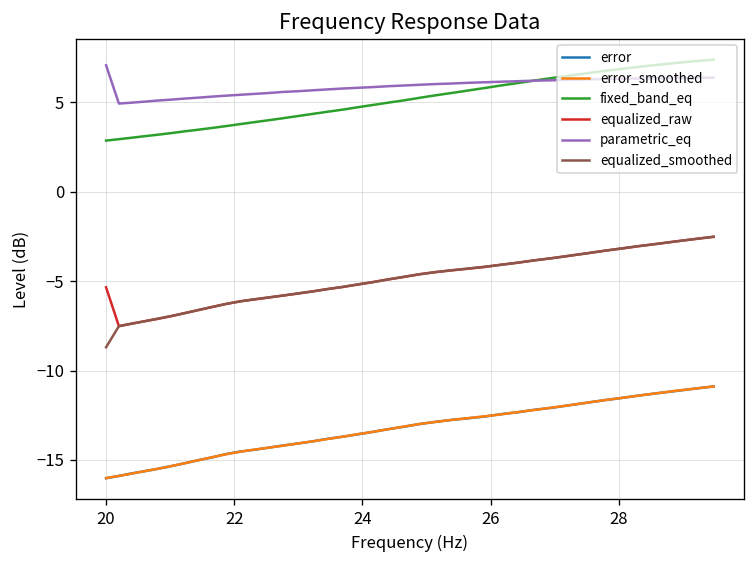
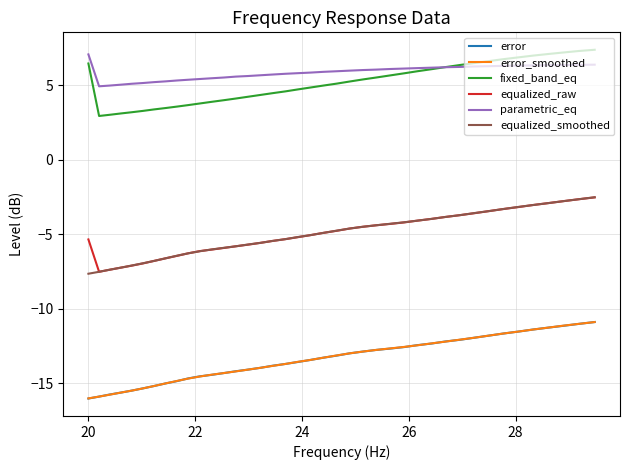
  {
    "fixed_band_eq": {
-     "20": 2.9
+     "20": 6.5
    },
    "equalized_raw": {
      "20": -5.4
    },
    "parametric_eq": {
      "20": 7.1
    },
    "equalized_smoothed": {
-     "20": -8.7
+     "20": -7.7
    }
  }
